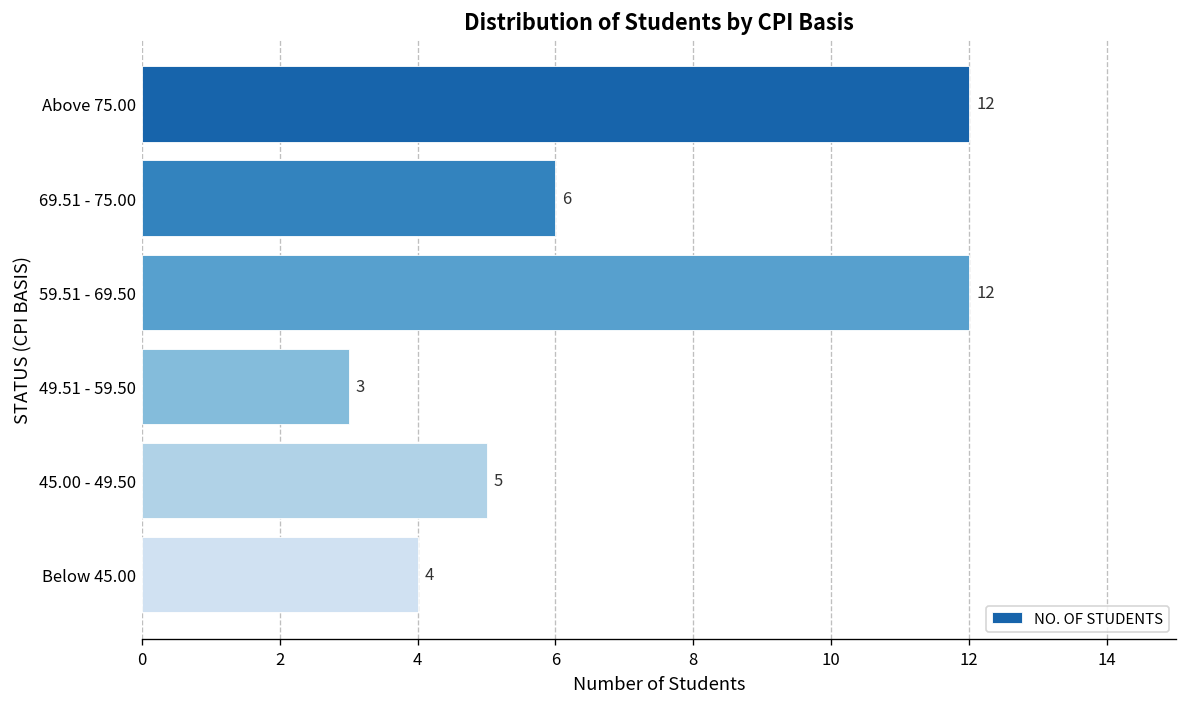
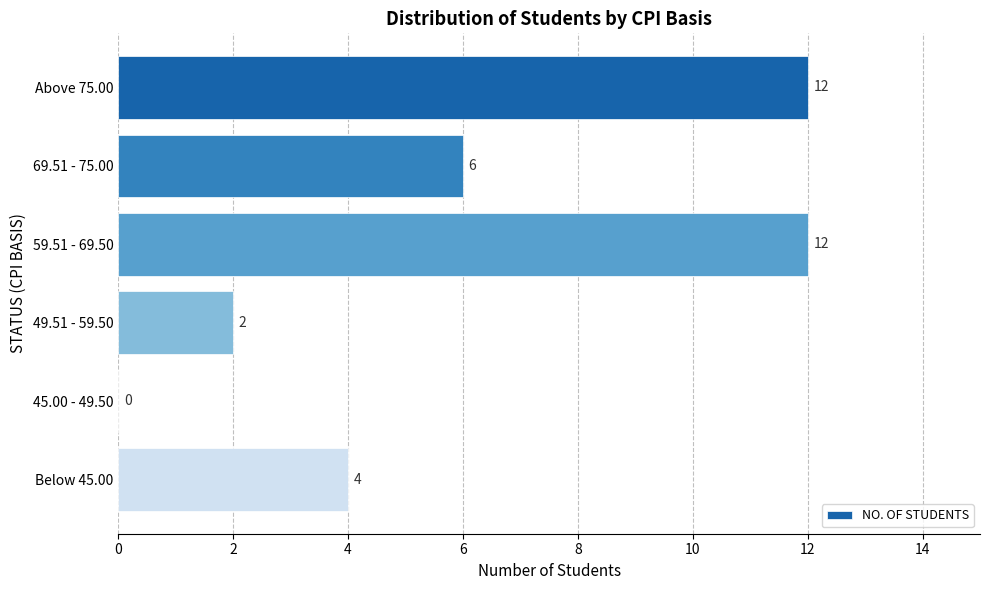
  {
    "Above 75.00": 12,
    "69.51 - 75.00": 6,
    "59.51 - 69.50": 12,
-   "49.51 - 59.50": 3,
-   "45.00 - 49.50": 5,
+   "49.51 - 59.50": 2,
+   "45.00 - 49.50": 0,
    "Below 45.00": 4
  }
